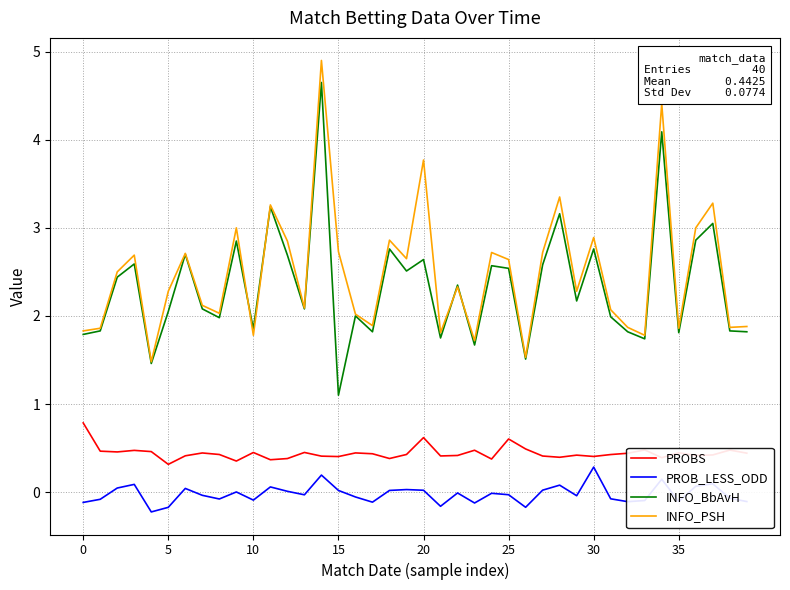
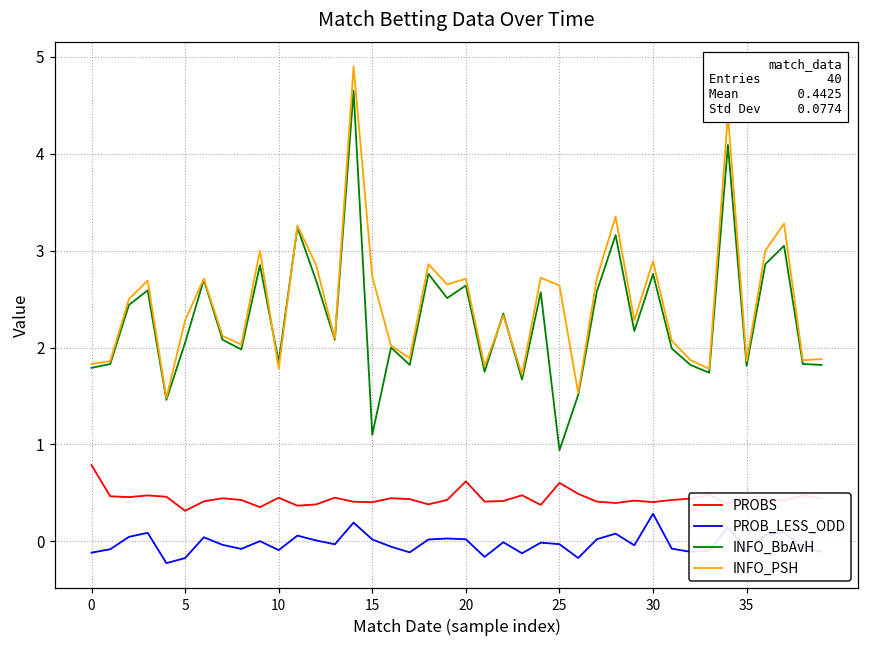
  {
    "PROBS": {
      "0": 0.8,
      "5": 0.3,
      "10": 0.4,
      "15": 0.4,
      "20": 0.6,
      "25": 0.6,
      "30": 0.4
    },
    "PROB_LESS_ODD": {
      "0": -0.1,
      "5": -0.2,
      "10": -0.1,
      "15": 0.0,
      "20": 0.0,
      "25": 0.0,
      "30": 0.3
    },
    "INFO_BbAvH": {
      "0": 1.8,
      "5": 2.1,
      "10": 1.9,
      "15": 1.1,
      "20": 2.6,
-     "25": 2.5,
+     "25": 0.9,
      "30": 2.8,
      "35": 1.8
    },
    "INFO_PSH": {
      "0": 1.8,
      "5": 2.3,
      "10": 1.8,
      "15": 2.7,
-     "20": 3.8,
+     "20": 2.7,
      "25": 2.6,
      "30": 2.9,
      "35": 1.9
    }
  }
